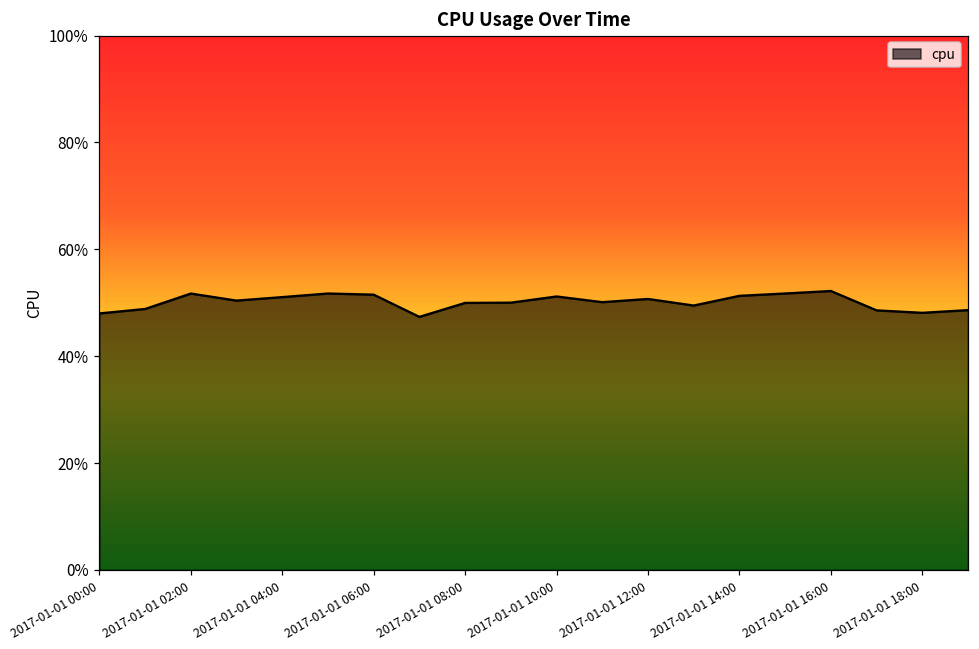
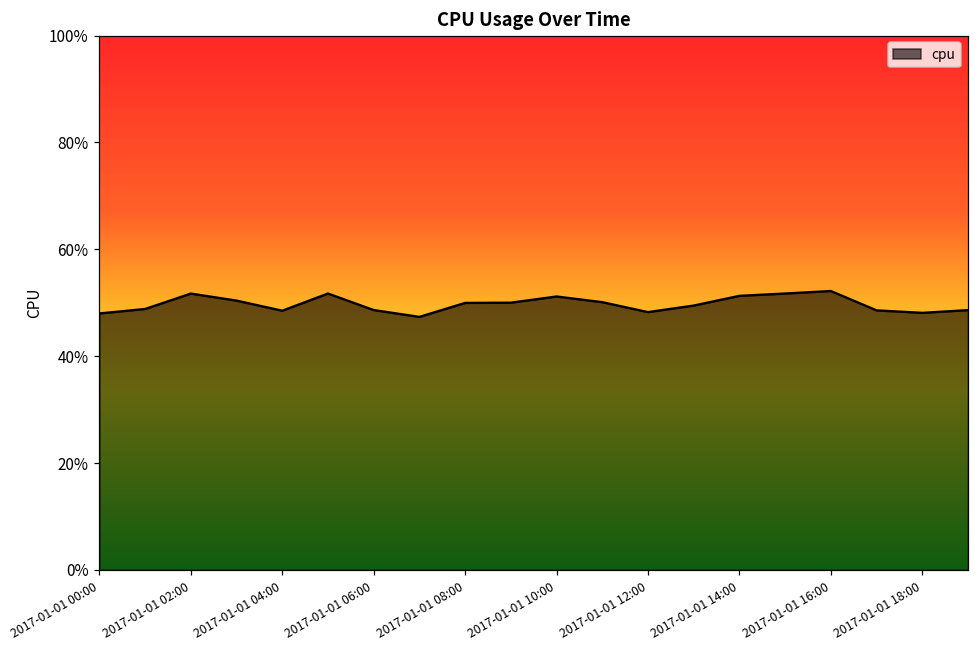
  {
    "2017-01-01 00:00": "48%",
    "2017-01-01 02:00": "52%",
-   "2017-01-01 04:00": "51%",
-   "2017-01-01 06:00": "52%",
+   "2017-01-01 04:00": "49%",
+   "2017-01-01 06:00": "49%",
    "2017-01-01 08:00": "50%",
    "2017-01-01 10:00": "51%",
-   "2017-01-01 12:00": "51%",
+   "2017-01-01 12:00": "48%",
    "2017-01-01 14:00": "51%",
    "2017-01-01 16:00": "52%",
    "2017-01-01 18:00": "48%"
  }
